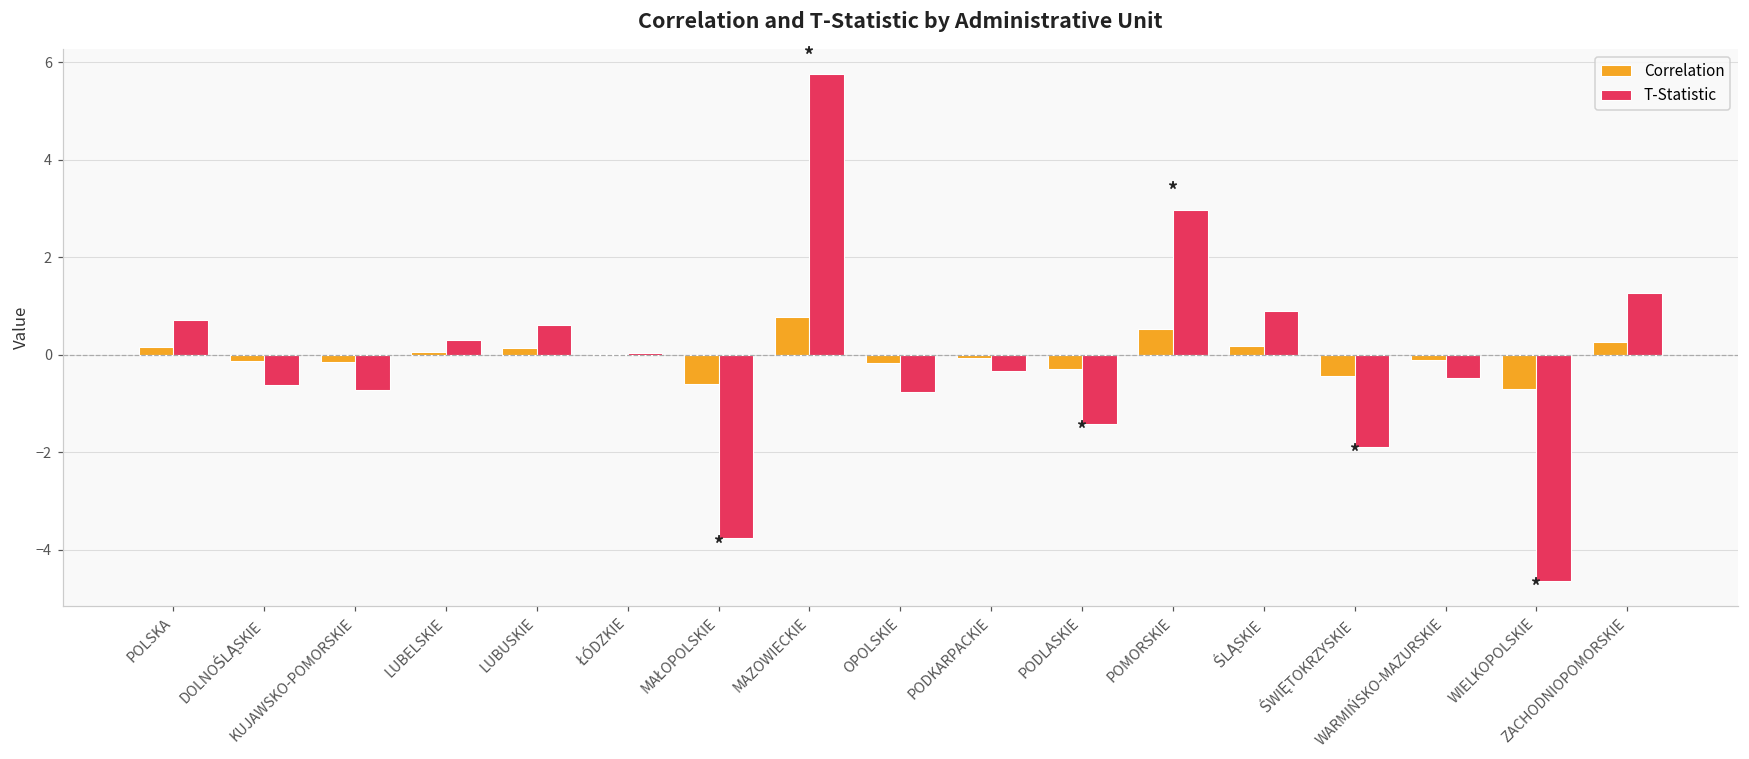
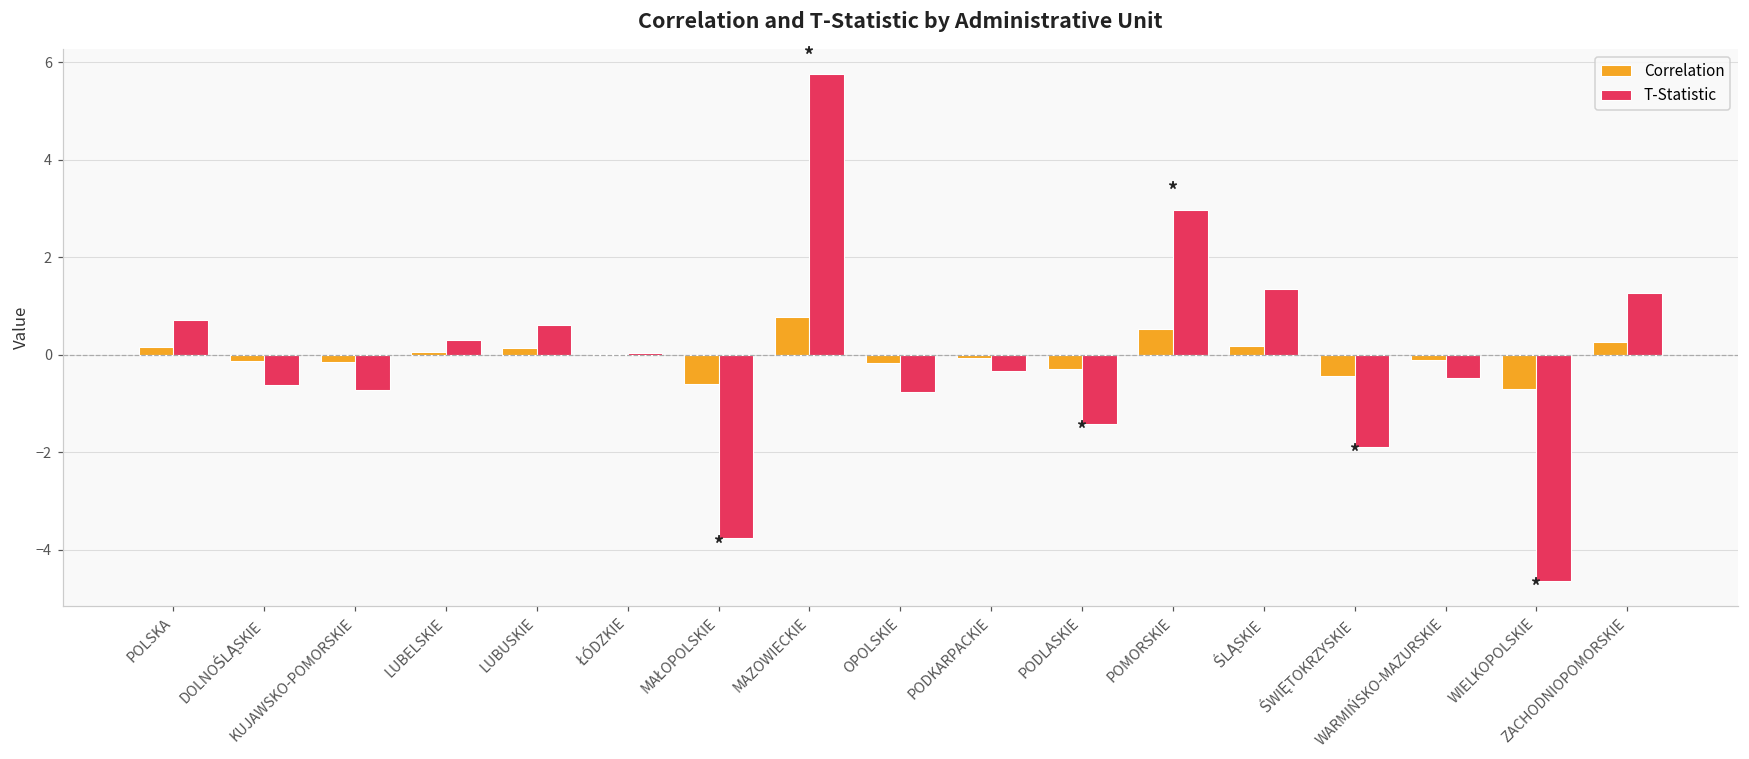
  {
    "Correlation": {
      "POLSKA": 0.2,
      "DOLNOŚLĄSKIE": -0.1,
      "KUJAWSKO-POMORSKIE": -0.2,
      "LUBELSKIE": 0.1,
      "LUBUSKIE": 0.1,
      "MAŁOPOLSKIE": -0.6,
      "MAZOWIECKIE": 0.8,
      "OPOLSKIE": -0.2,
      "PODKARPACKIE": -0.1,
      "PODLASKIE": -0.3,
      "POMORSKIE": 0.5,
      "ŚLĄSKIE": 0.2,
      "ŚWIĘTOKRZYSKIE": -0.4,
      "WARMIŃSKO-MAZURSKIE": -0.1,
      "WIELKOPOLSKIE": -0.7,
      "ZACHODNIOPOMORSKIE": 0.3
    },
    "T-Statistic": {
      "POLSKA": 0.7,
      "DOLNOŚLĄSKIE": -0.6,
      "KUJAWSKO-POMORSKIE": -0.7,
      "LUBELSKIE": 0.3,
      "LUBUSKIE": 0.6,
      "MAŁOPOLSKIE": -3.8,
      "MAZOWIECKIE": 5.8,
      "OPOLSKIE": -0.8,
      "PODKARPACKIE": -0.3,
      "PODLASKIE": -1.4,
      "POMORSKIE": 3.0,
-     "ŚLĄSKIE": 0.9,
+     "ŚLĄSKIE": 1.4,
      "ŚWIĘTOKRZYSKIE": -1.9,
      "WARMIŃSKO-MAZURSKIE": -0.5,
      "WIELKOPOLSKIE": -4.6,
      "ZACHODNIOPOMORSKIE": 1.3
    }
  }
